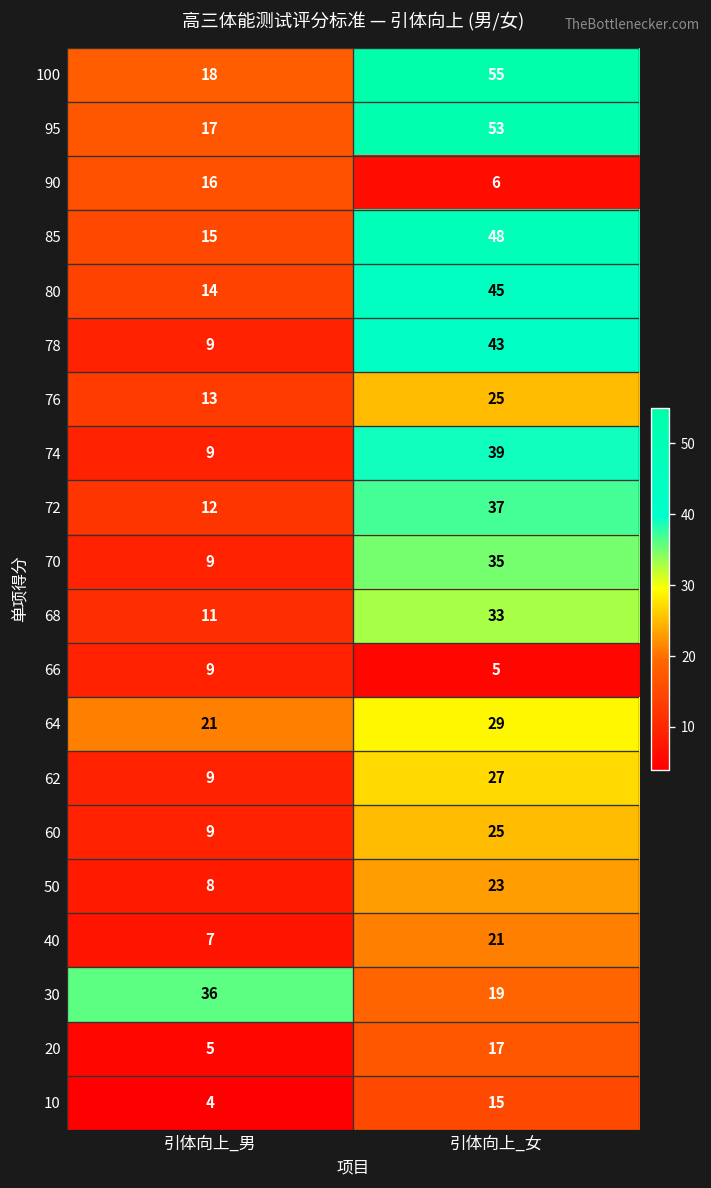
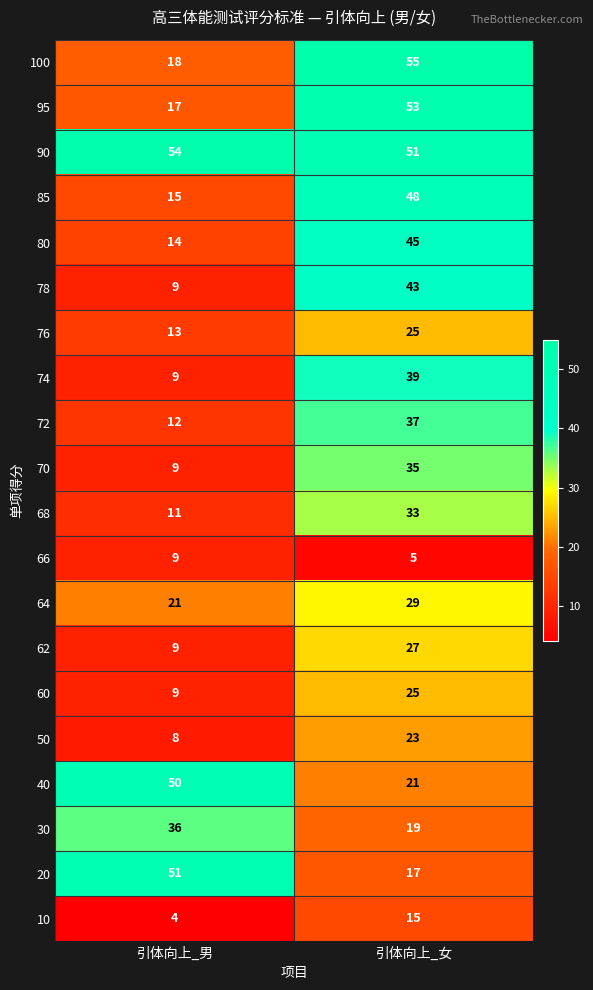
  {
    "100": {
      "引体向上_男": 18,
      "引体向上_女": 55
    },
    "95": {
      "引体向上_男": 17,
      "引体向上_女": 53
    },
    "90": {
-     "引体向上_男": 16,
-     "引体向上_女": 6
+     "引体向上_男": 54,
+     "引体向上_女": 51
    },
    "85": {
      "引体向上_男": 15,
      "引体向上_女": 48
    },
    "80": {
      "引体向上_男": 14,
      "引体向上_女": 45
    },
    "78": {
      "引体向上_男": 9,
      "引体向上_女": 43
    },
    "76": {
      "引体向上_男": 13,
      "引体向上_女": 25
    },
    "74": {
      "引体向上_男": 9,
      "引体向上_女": 39
    },
    "72": {
      "引体向上_男": 12,
      "引体向上_女": 37
    },
    "70": {
      "引体向上_男": 9,
      "引体向上_女": 35
    },
    "68": {
      "引体向上_男": 11,
      "引体向上_女": 33
    },
    "66": {
      "引体向上_男": 9,
      "引体向上_女": 5
    },
    "64": {
      "引体向上_男": 21,
      "引体向上_女": 29
    },
    "62": {
      "引体向上_男": 9,
      "引体向上_女": 27
    },
    "60": {
      "引体向上_男": 9,
      "引体向上_女": 25
    },
    "50": {
      "引体向上_男": 8,
      "引体向上_女": 23
    },
    "40": {
-     "引体向上_男": 7,
+     "引体向上_男": 50,
      "引体向上_女": 21
    },
    "30": {
      "引体向上_男": 36,
      "引体向上_女": 19
    },
    "20": {
-     "引体向上_男": 5,
+     "引体向上_男": 51,
      "引体向上_女": 17
    },
    "10": {
      "引体向上_男": 4,
      "引体向上_女": 15
    }
  }
